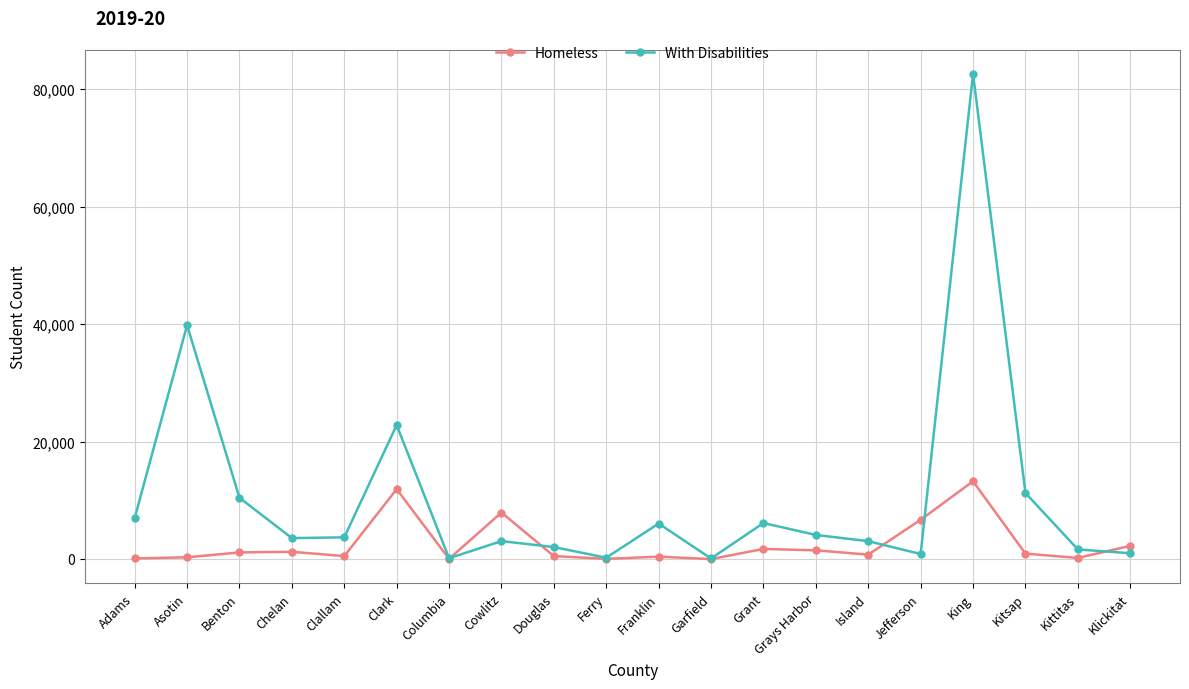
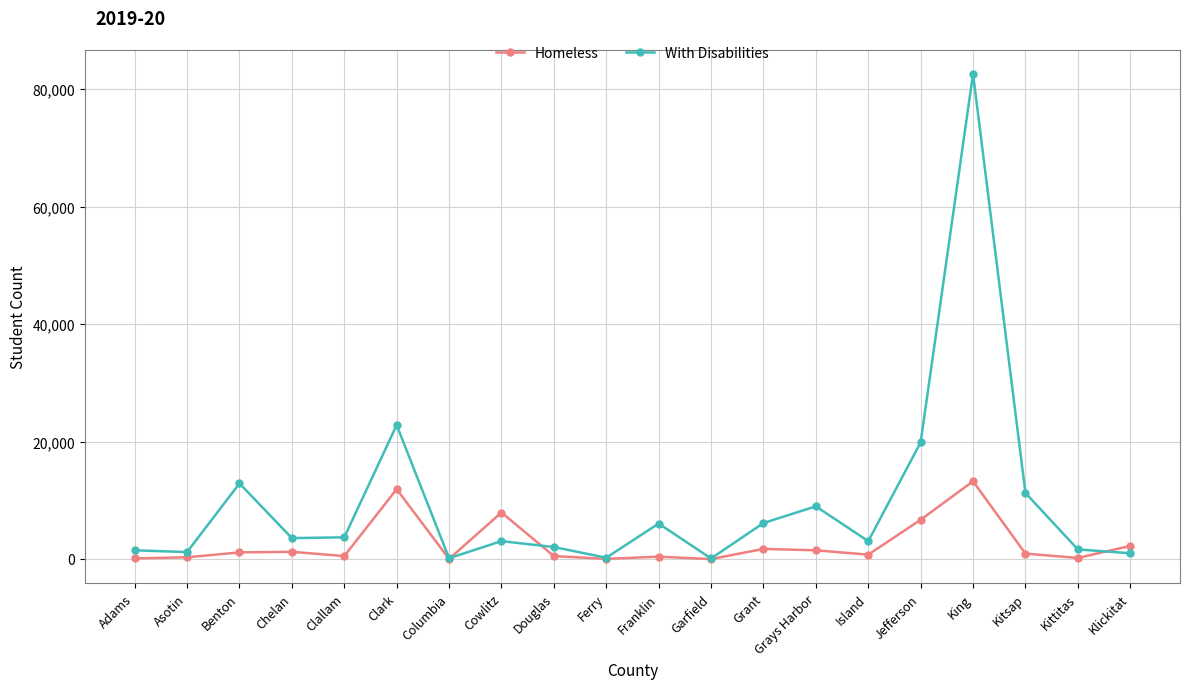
  {
    "Homeless": {
      "Adams": "0",
      "Asotin": "0",
      "Benton": "1,000",
      "Chelan": "1,000",
      "Clallam": "1,000",
      "Clark": "12,000",
      "Cowlitz": "8,000",
      "Douglas": "1,000",
      "Franklin": "0",
      "Grant": "2,000",
      "Grays Harbor": "1,000",
      "Island": "1,000",
      "Jefferson": "7,000",
      "King": "13,000",
      "Kitsap": "1,000",
      "Kittitas": "0",
      "Klickitat": "2,000"
    },
    "With Disabilities": {
-     "Adams": "7,000",
-     "Asotin": "40,000",
-     "Benton": "10,000",
+     "Adams": "1,000",
+     "Asotin": "1,000",
+     "Benton": "13,000",
      "Chelan": "4,000",
      "Clallam": "4,000",
      "Clark": "23,000",
      "Cowlitz": "3,000",
      "Douglas": "2,000",
      "Franklin": "6,000",
      "Grant": "6,000",
-     "Grays Harbor": "4,000",
+     "Grays Harbor": "9,000",
      "Island": "3,000",
-     "Jefferson": "1,000",
+     "Jefferson": "20,000",
      "King": "83,000",
      "Kitsap": "11,000",
      "Kittitas": "2,000",
      "Klickitat": "1,000"
    }
  }
